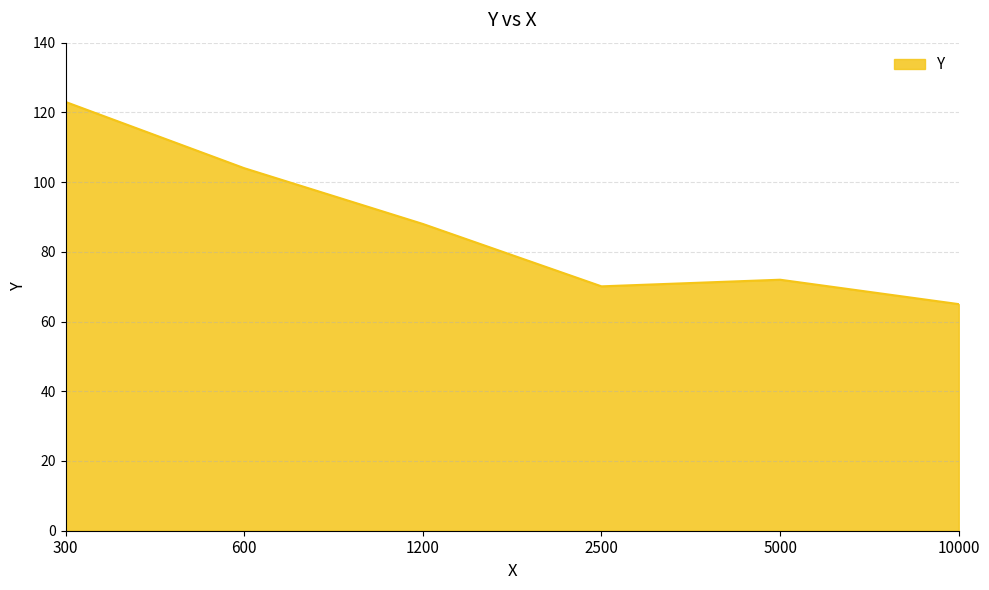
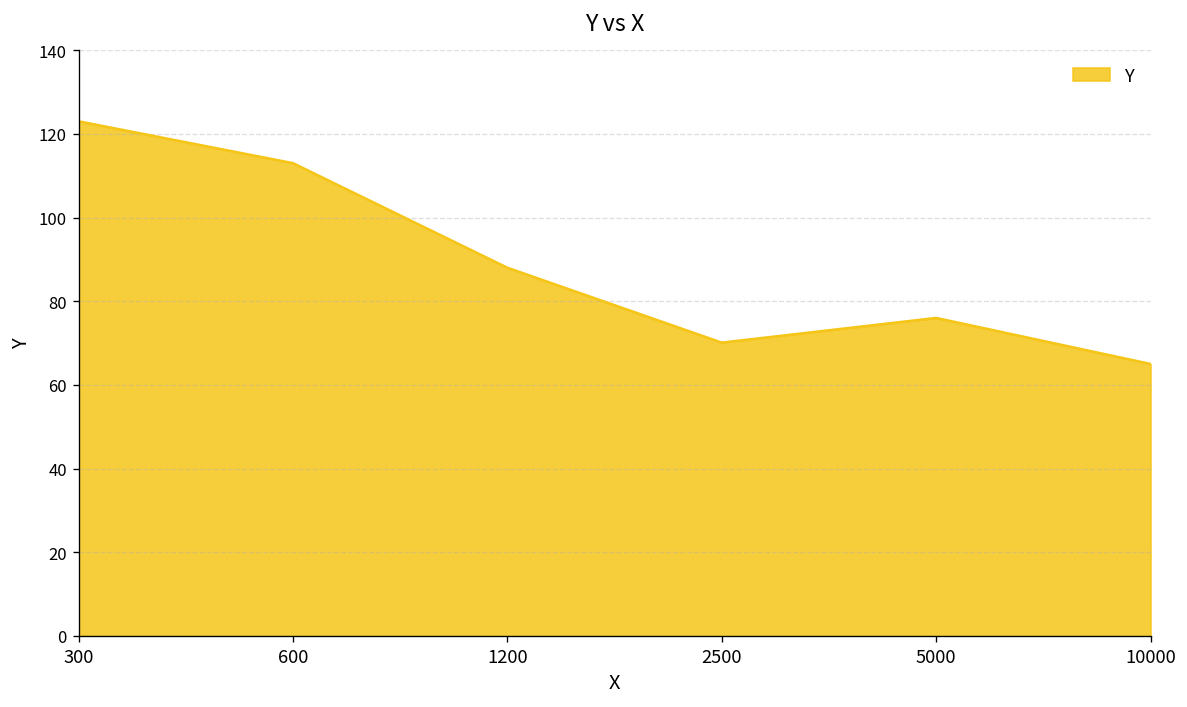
  {
    "300": 123,
-   "600": 104,
+   "600": 113,
    "1200": 88,
    "2500": 70,
-   "5000": 72,
+   "5000": 76,
    "10000": 65
  }
